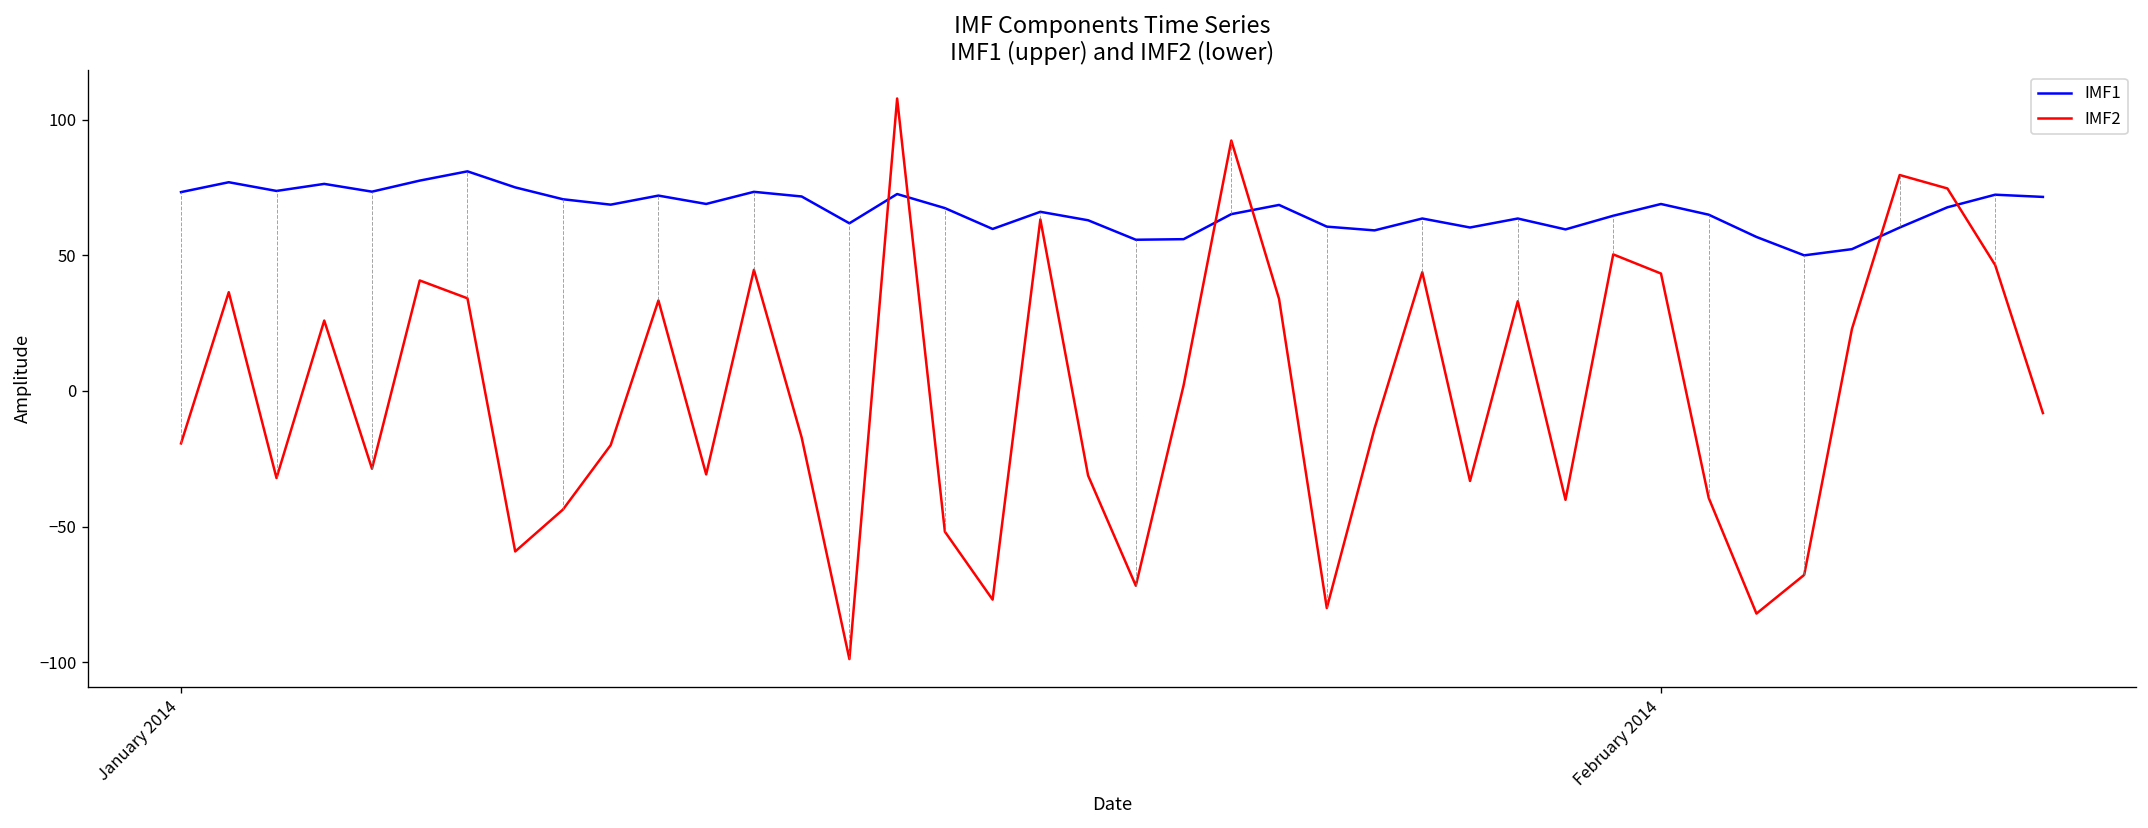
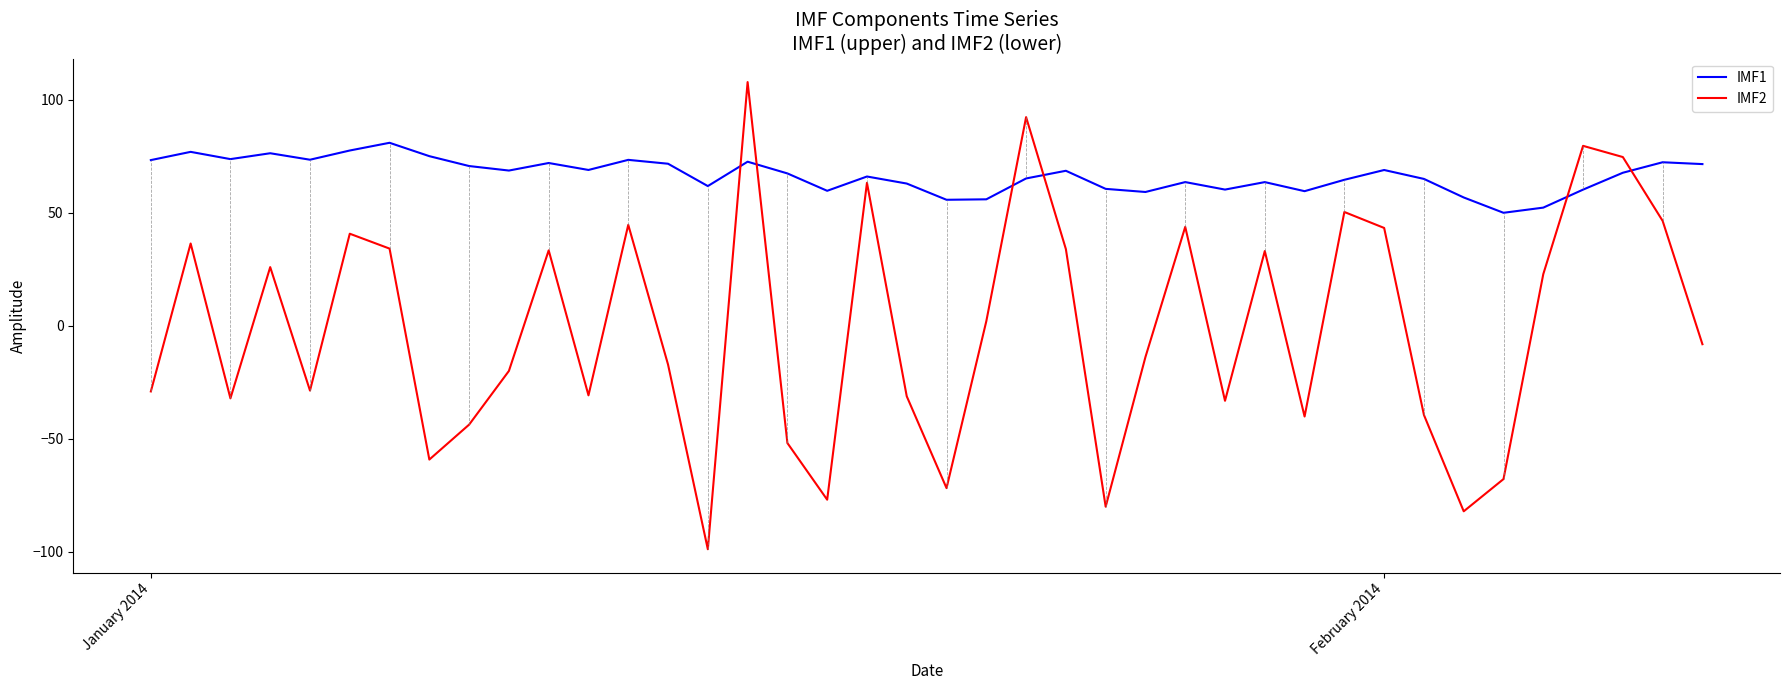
  {
    "IMF1": {
      "February 2014": 69
    },
    "IMF2": {
-     "January 2014": -19,
+     "January 2014": -29,
      "February 2014": 43
    }
  }
